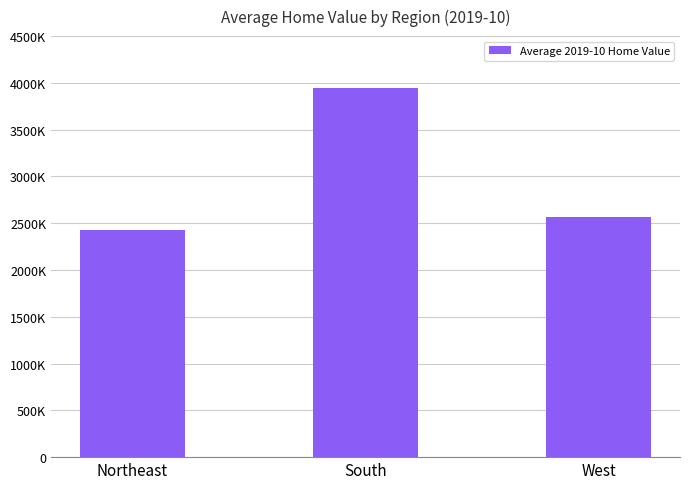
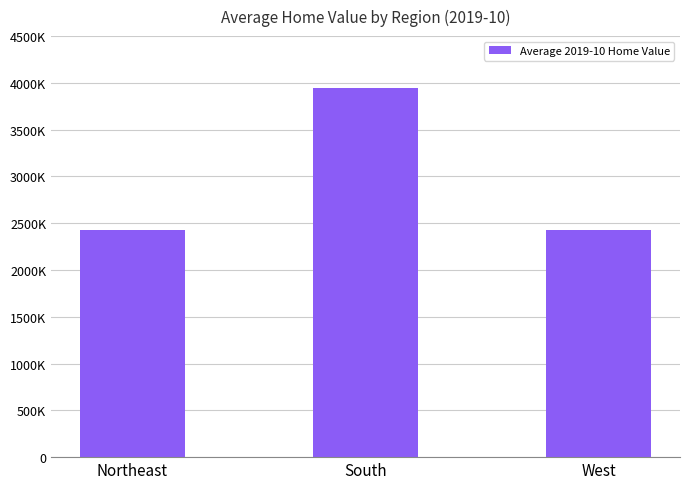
  {
    "Northeast": 2400000,
    "South": 4000000,
-   "West": 2600000
+   "West": 2400000
  }
